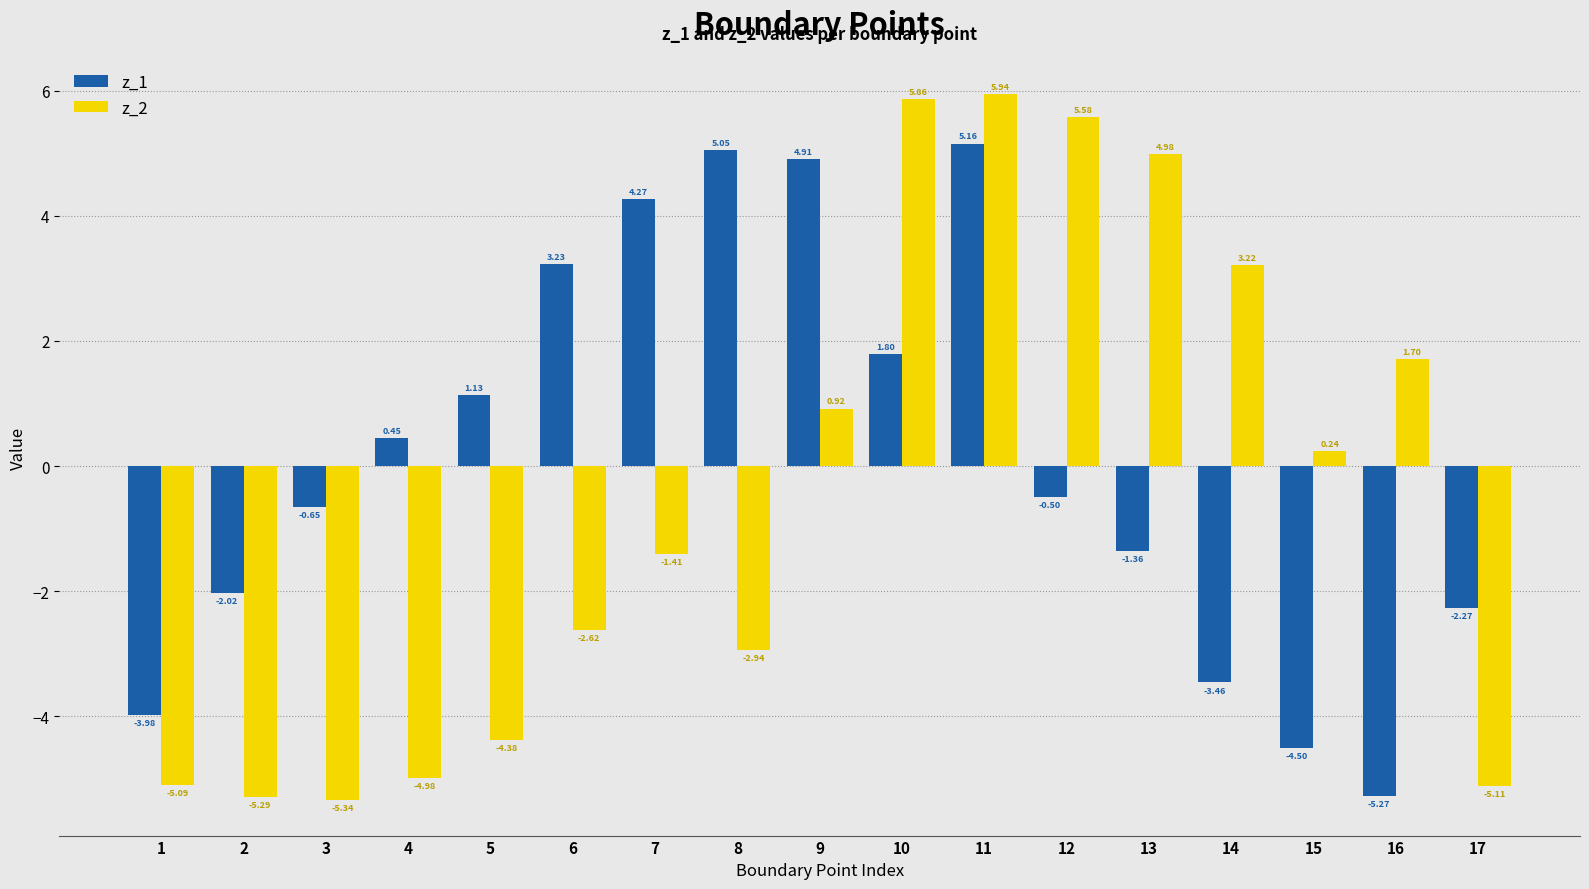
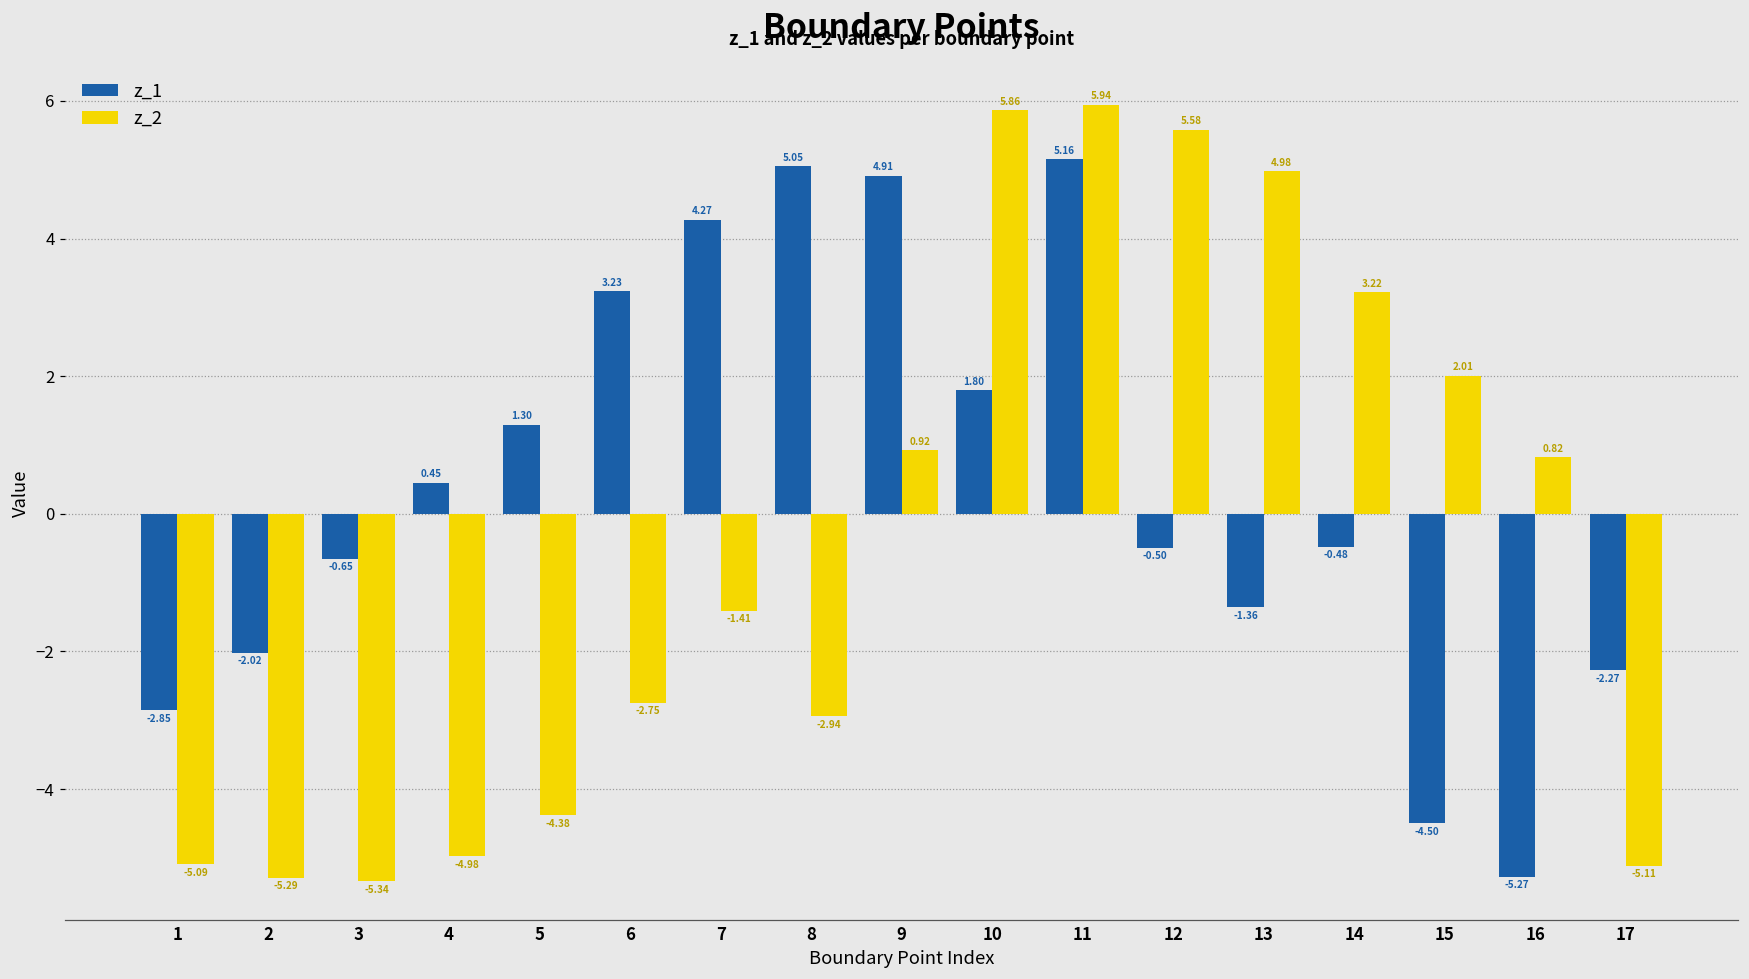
  {
    "z_1": {
-     "1": -3.98,
+     "1": -2.85,
      "2": -2.02,
      "3": -0.65,
      "4": 0.45,
-     "5": 1.13,
+     "5": 1.30,
      "6": 3.23,
      "7": 4.27,
      "8": 5.05,
      "9": 4.91,
      "10": 1.80,
      "11": 5.16,
      "12": -0.50,
      "13": -1.36,
-     "14": -3.46,
+     "14": -0.48,
      "15": -4.50,
      "16": -5.27,
      "17": -2.27
    },
    "z_2": {
      "1": -5.09,
      "2": -5.29,
      "3": -5.34,
      "4": -4.98,
      "5": -4.38,
-     "6": -2.62,
+     "6": -2.75,
      "7": -1.41,
      "8": -2.94,
      "9": 0.92,
      "10": 5.86,
      "11": 5.94,
      "12": 5.58,
      "13": 4.98,
      "14": 3.22,
-     "15": 0.24,
-     "16": 1.70,
+     "15": 2.01,
+     "16": 0.82,
      "17": -5.11
    }
  }
